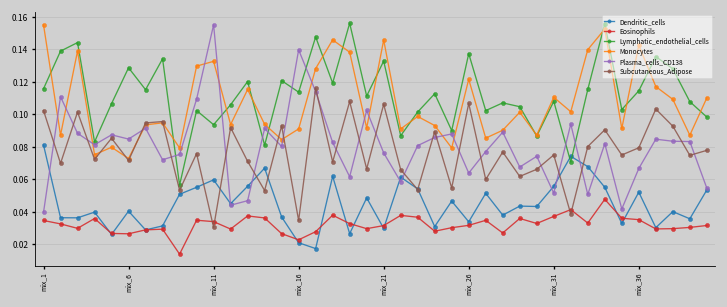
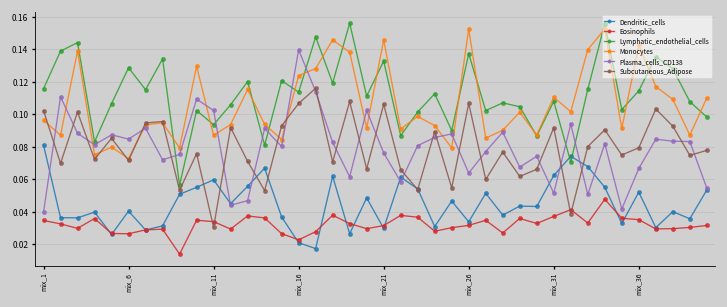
  {
    "Dendritic_cells": {
      "mix_1": 0.081,
      "mix_6": 0.040,
      "mix_11": 0.060,
      "mix_26": 0.034,
-     "mix_31": 0.056,
+     "mix_31": 0.062,
      "mix_36": 0.052
    },
    "Eosinophils": {
      "mix_1": 0.035,
      "mix_6": 0.026,
      "mix_11": 0.034,
      "mix_26": 0.032,
      "mix_31": 0.037,
      "mix_36": 0.035
    },
    "Lymphatic_endothelial_cells": {
      "mix_1": 0.116,
      "mix_6": 0.129,
      "mix_11": 0.094,
      "mix_16": 0.114,
      "mix_21": 0.133,
      "mix_26": 0.137,
      "mix_31": 0.108,
      "mix_36": 0.114
    },
    "Monocytes": {
-     "mix_1": 0.155,
-     "mix_11": 0.133,
-     "mix_16": 0.091,
+     "mix_1": 0.096,
+     "mix_11": 0.087,
+     "mix_16": 0.124,
      "mix_21": 0.146,
-     "mix_26": 0.122,
+     "mix_26": 0.152,
      "mix_31": 0.110
    },
    "Plasma_cells_CD138": {
      "mix_1": 0.040,
      "mix_6": 0.085,
-     "mix_11": 0.155,
+     "mix_11": 0.102,
      "mix_16": 0.140,
      "mix_21": 0.076,
      "mix_26": 0.064,
      "mix_31": 0.051,
      "mix_36": 0.067
    },
    "Subcutaneous_Adipose": {
      "mix_1": 0.102,
      "mix_11": 0.030,
-     "mix_16": 0.035,
+     "mix_16": 0.107,
      "mix_21": 0.106,
      "mix_26": 0.107,
-     "mix_31": 0.075,
+     "mix_31": 0.092,
      "mix_36": 0.079
    }
  }
